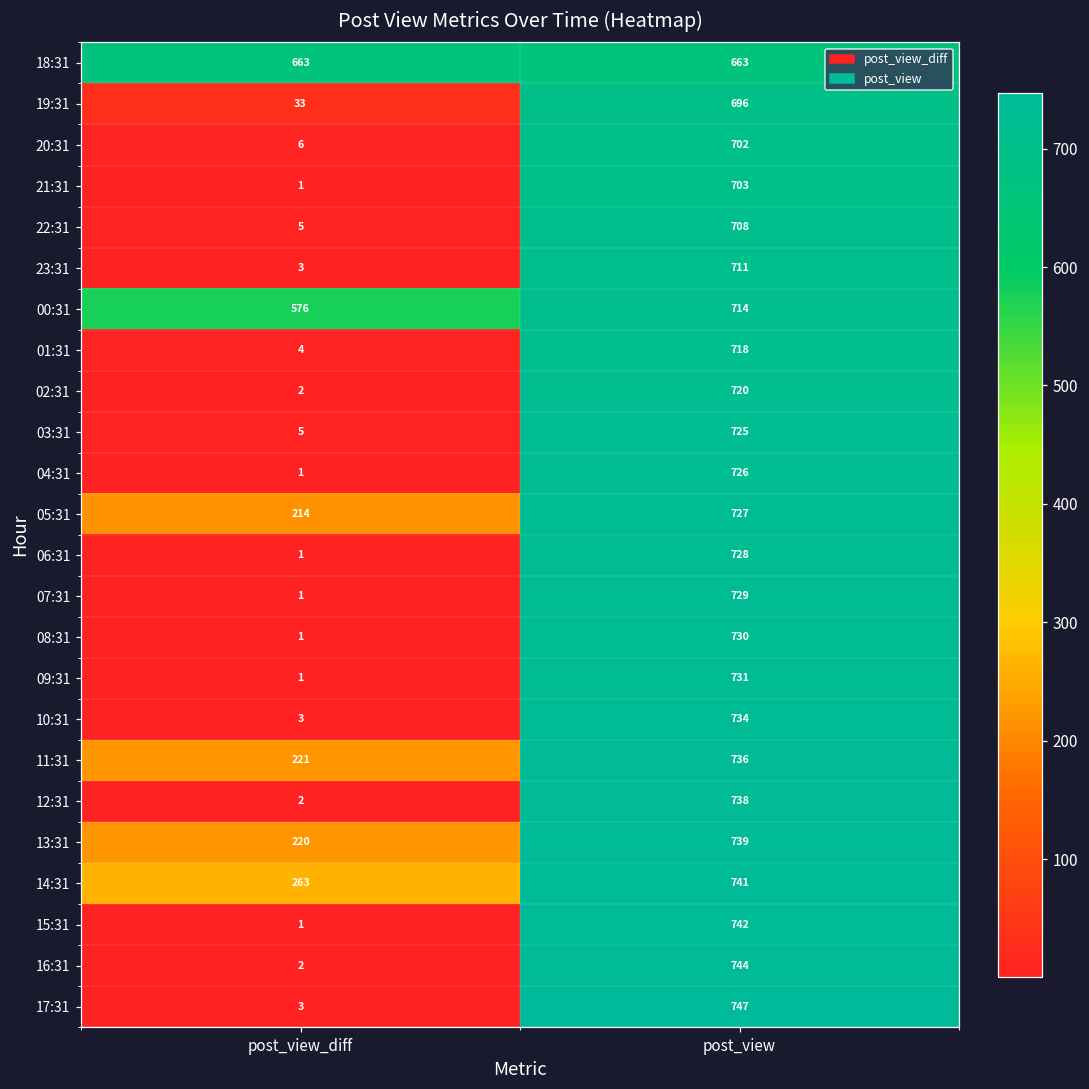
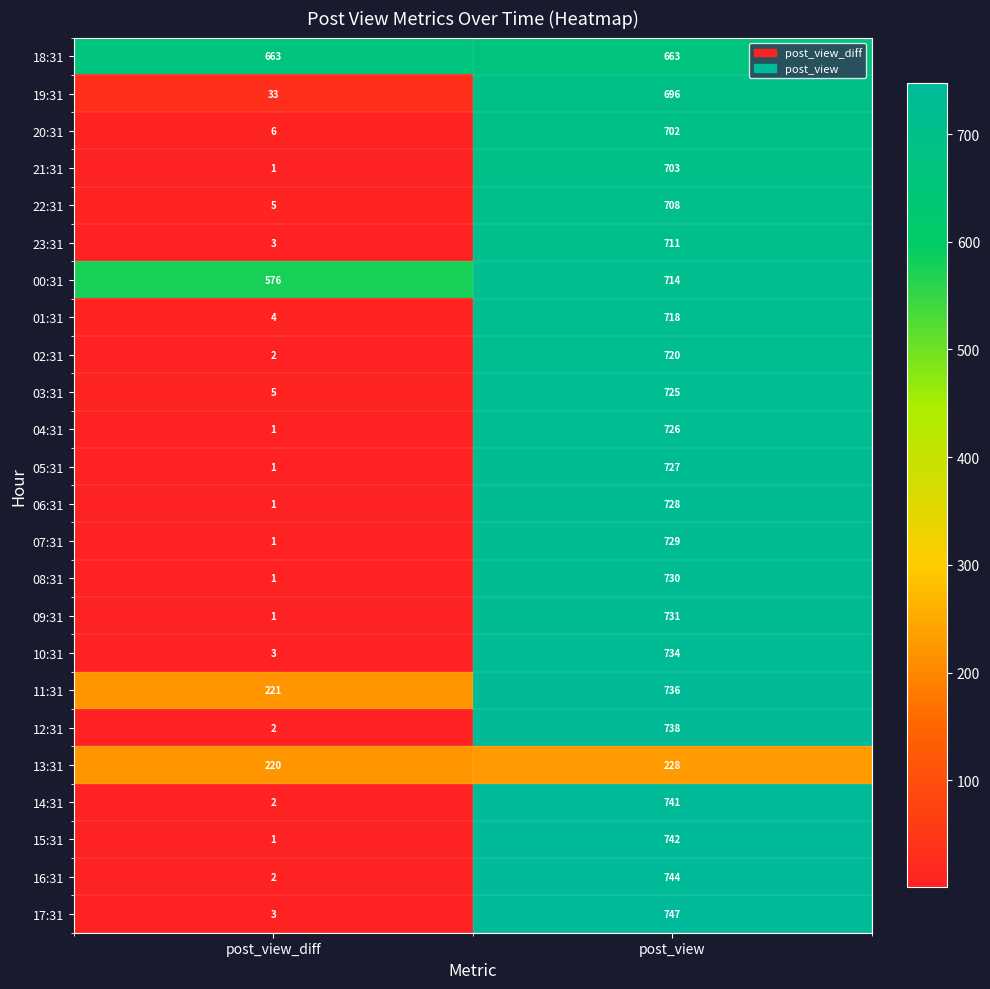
  {
    "18:31": {
      "post_view_diff": 663,
      "post_view": 663
    },
    "19:31": {
      "post_view_diff": 33,
      "post_view": 696
    },
    "20:31": {
      "post_view_diff": 6,
      "post_view": 702
    },
    "21:31": {
      "post_view_diff": 1,
      "post_view": 703
    },
    "22:31": {
      "post_view_diff": 5,
      "post_view": 708
    },
    "23:31": {
      "post_view_diff": 3,
      "post_view": 711
    },
    "00:31": {
      "post_view_diff": 576,
      "post_view": 714
    },
    "01:31": {
      "post_view_diff": 4,
      "post_view": 718
    },
    "02:31": {
      "post_view_diff": 2,
      "post_view": 720
    },
    "03:31": {
      "post_view_diff": 5,
      "post_view": 725
    },
    "04:31": {
      "post_view_diff": 1,
      "post_view": 726
    },
    "05:31": {
-     "post_view_diff": 214,
+     "post_view_diff": 1,
      "post_view": 727
    },
    "06:31": {
      "post_view_diff": 1,
      "post_view": 728
    },
    "07:31": {
      "post_view_diff": 1,
      "post_view": 729
    },
    "08:31": {
      "post_view_diff": 1,
      "post_view": 730
    },
    "09:31": {
      "post_view_diff": 1,
      "post_view": 731
    },
    "10:31": {
      "post_view_diff": 3,
      "post_view": 734
    },
    "11:31": {
      "post_view_diff": 221,
      "post_view": 736
    },
    "12:31": {
      "post_view_diff": 2,
      "post_view": 738
    },
    "13:31": {
      "post_view_diff": 220,
-     "post_view": 739
+     "post_view": 228
    },
    "14:31": {
-     "post_view_diff": 263,
+     "post_view_diff": 2,
      "post_view": 741
    },
    "15:31": {
      "post_view_diff": 1,
      "post_view": 742
    },
    "16:31": {
      "post_view_diff": 2,
      "post_view": 744
    },
    "17:31": {
      "post_view_diff": 3,
      "post_view": 747
    }
  }
